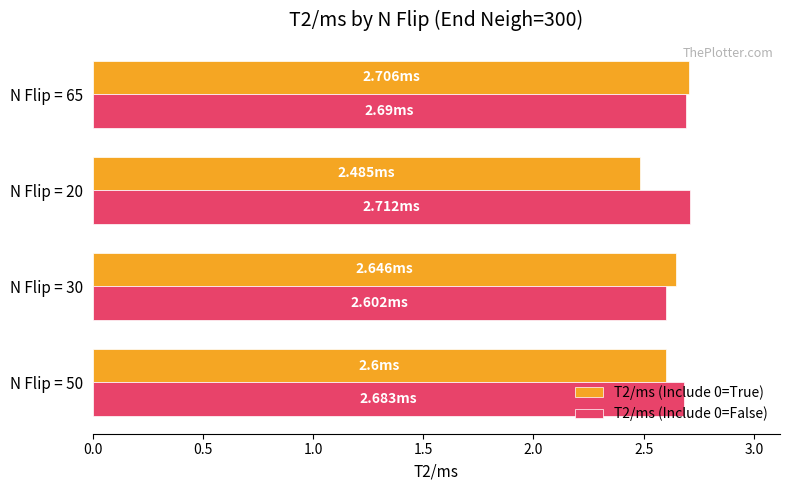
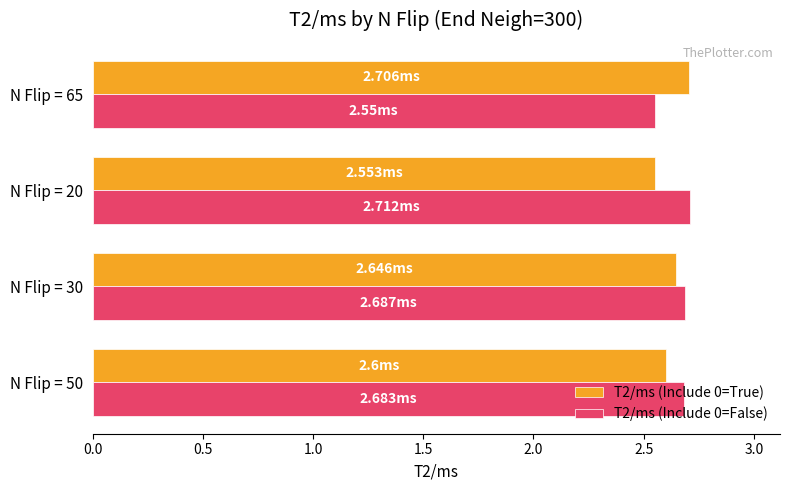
  {
    "T2/ms (Include 0=True)": {
      "N Flip = 65": 2.706,
-     "N Flip = 20": 2.485,
+     "N Flip = 20": 2.553,
      "N Flip = 30": 2.646,
      "N Flip = 50": 2.6
    },
    "T2/ms (Include 0=False)": {
-     "N Flip = 65": 2.69,
+     "N Flip = 65": 2.55,
      "N Flip = 20": 2.712,
-     "N Flip = 30": 2.602,
+     "N Flip = 30": 2.687,
      "N Flip = 50": 2.683
    }
  }
